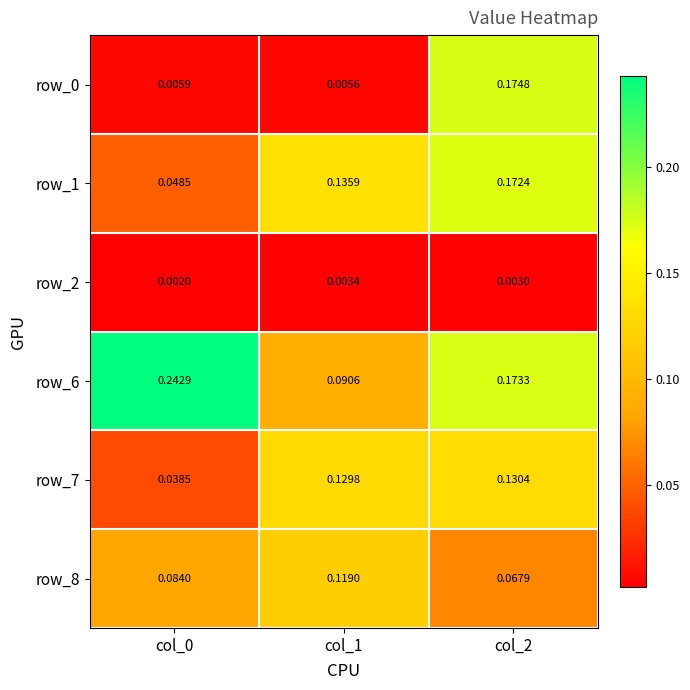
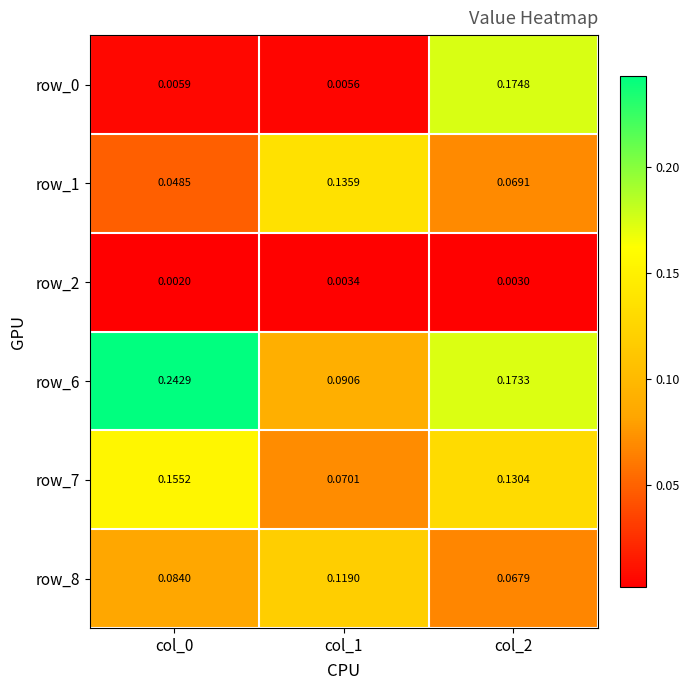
  {
    "row_0": {
      "col_0": 0.0059,
      "col_1": 0.0056,
      "col_2": 0.1748
    },
    "row_1": {
      "col_0": 0.0485,
      "col_1": 0.1359,
-     "col_2": 0.1724
+     "col_2": 0.0691
    },
    "row_2": {
      "col_0": 0.0020,
      "col_1": 0.0034,
      "col_2": 0.0030
    },
    "row_6": {
      "col_0": 0.2429,
      "col_1": 0.0906,
      "col_2": 0.1733
    },
    "row_7": {
-     "col_0": 0.0385,
-     "col_1": 0.1298,
+     "col_0": 0.1552,
+     "col_1": 0.0701,
      "col_2": 0.1304
    },
    "row_8": {
      "col_0": 0.0840,
      "col_1": 0.1190,
      "col_2": 0.0679
    }
  }
